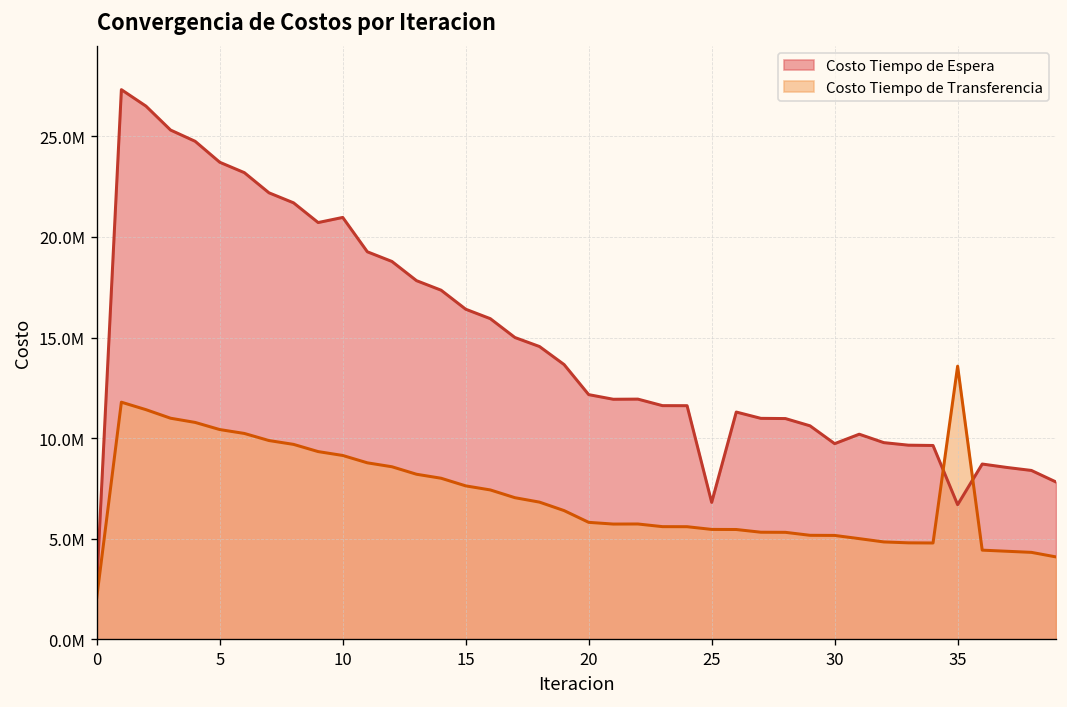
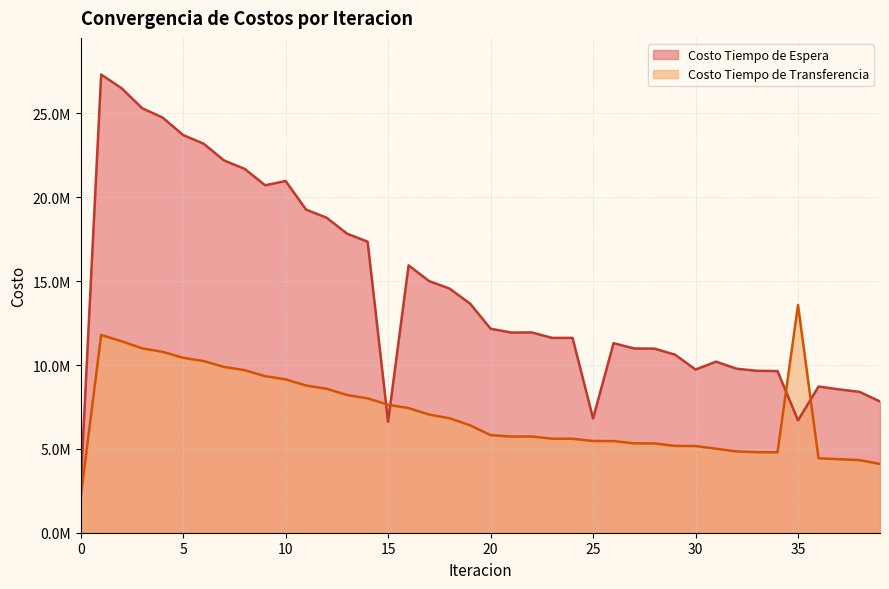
  {
    "Costo Tiempo de Espera": {
      "0": 2700000,
      "5": 23700000,
      "10": 21000000,
-     "15": 16400000,
+     "15": 6600000,
      "20": 12200000,
      "25": 6800000,
      "30": 9700000,
      "35": 6700000
    },
    "Costo Tiempo de Transferencia": {
      "0": 2100000,
      "5": 10400000,
      "10": 9100000,
      "15": 7600000,
      "20": 5800000,
      "25": 5500000,
      "30": 5200000,
      "35": 13600000
    }
  }
